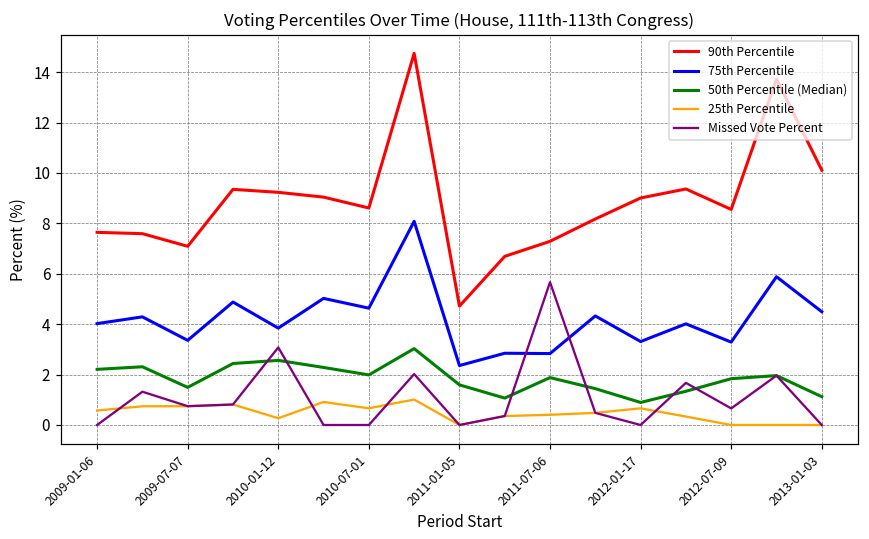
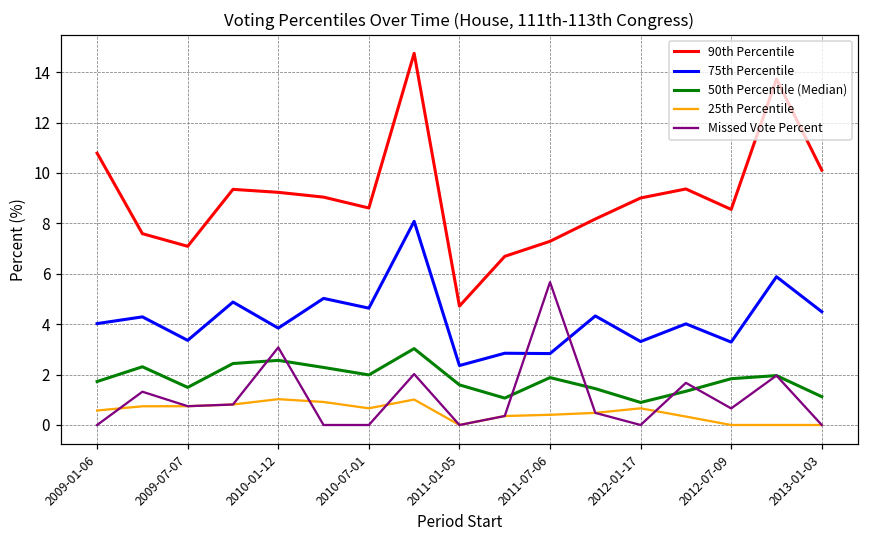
  {
    "90th Percentile": {
-     "2009-01-06": 7.6,
+     "2009-01-06": 10.8,
      "2009-07-07": 7.1,
      "2010-01-12": 9.2,
      "2010-07-01": 8.6,
      "2011-01-05": 4.7,
      "2011-07-06": 7.3,
      "2012-01-17": 9.0,
      "2012-07-09": 8.6,
      "2013-01-03": 10.1
    },
    "75th Percentile": {
      "2009-01-06": 4.0,
      "2009-07-07": 3.4,
      "2010-01-12": 3.8,
      "2010-07-01": 4.6,
      "2011-01-05": 2.4,
      "2011-07-06": 2.8,
      "2012-01-17": 3.3,
      "2012-07-09": 3.3,
      "2013-01-03": 4.5
    },
    "50th Percentile (Median)": {
-     "2009-01-06": 2.2,
+     "2009-01-06": 1.7,
      "2009-07-07": 1.5,
      "2010-01-12": 2.6,
      "2010-07-01": 2.0,
      "2011-01-05": 1.6,
      "2011-07-06": 1.9,
      "2012-01-17": 0.9,
      "2012-07-09": 1.8,
      "2013-01-03": 1.1
    },
    "25th Percentile": {
      "2009-01-06": 0.6,
-     "2010-01-12": 0.3,
+     "2010-01-12": 1.0,
      "2010-07-01": 0.7,
      "2011-07-06": 0.4,
      "2012-01-17": 0.7,
      "2012-07-09": 0.0
    },
    "Missed Vote Percent": {
      "2009-01-06": 0.0,
      "2010-01-12": 3.1,
      "2010-07-01": 0.0,
      "2011-07-06": 5.7,
      "2012-01-17": 0.0,
      "2012-07-09": 0.7
    }
  }
